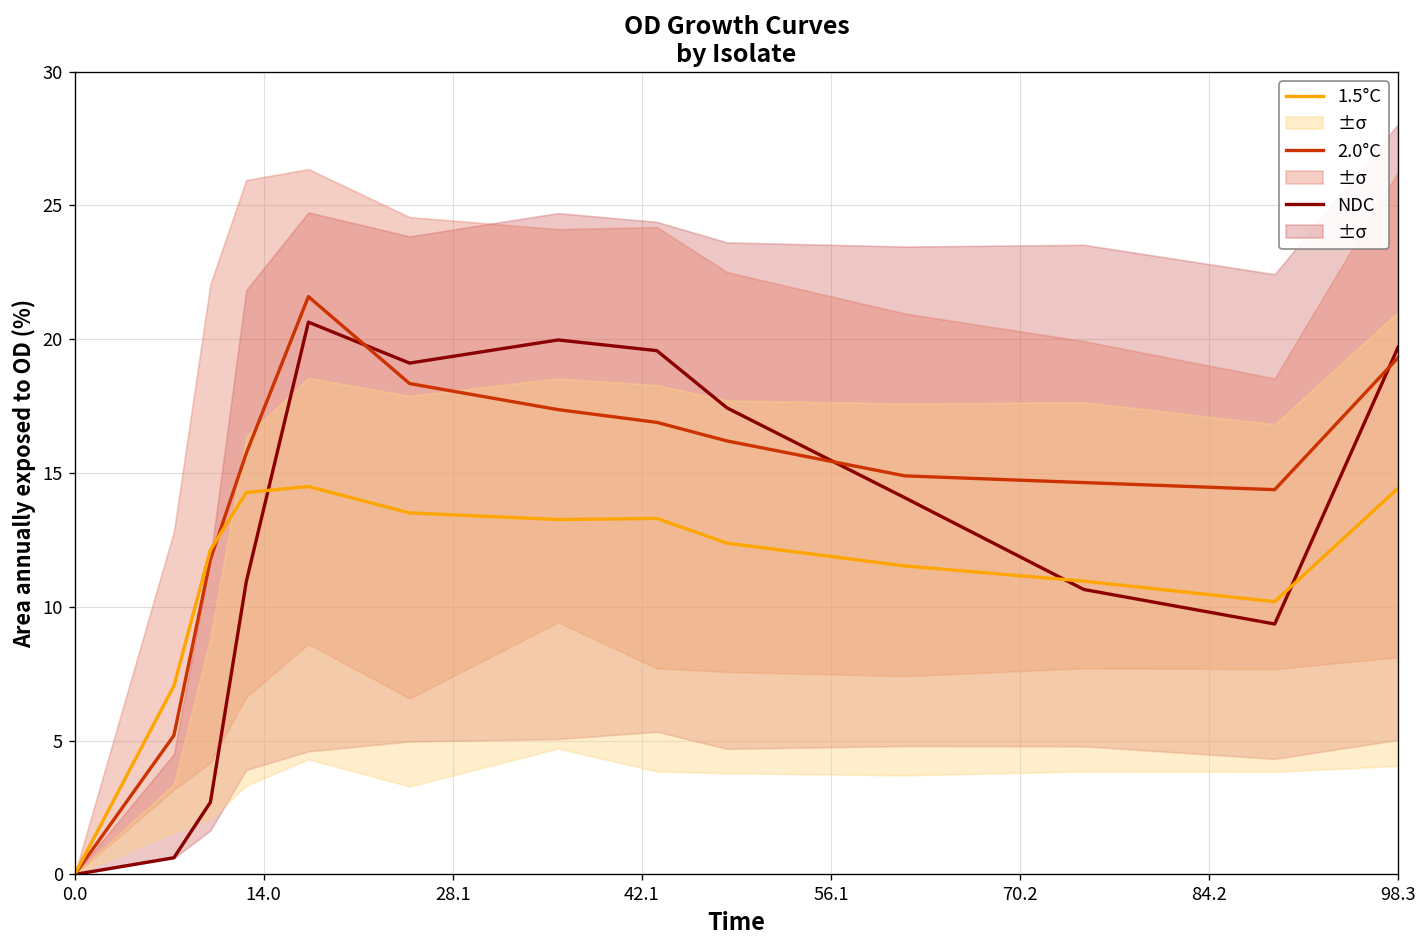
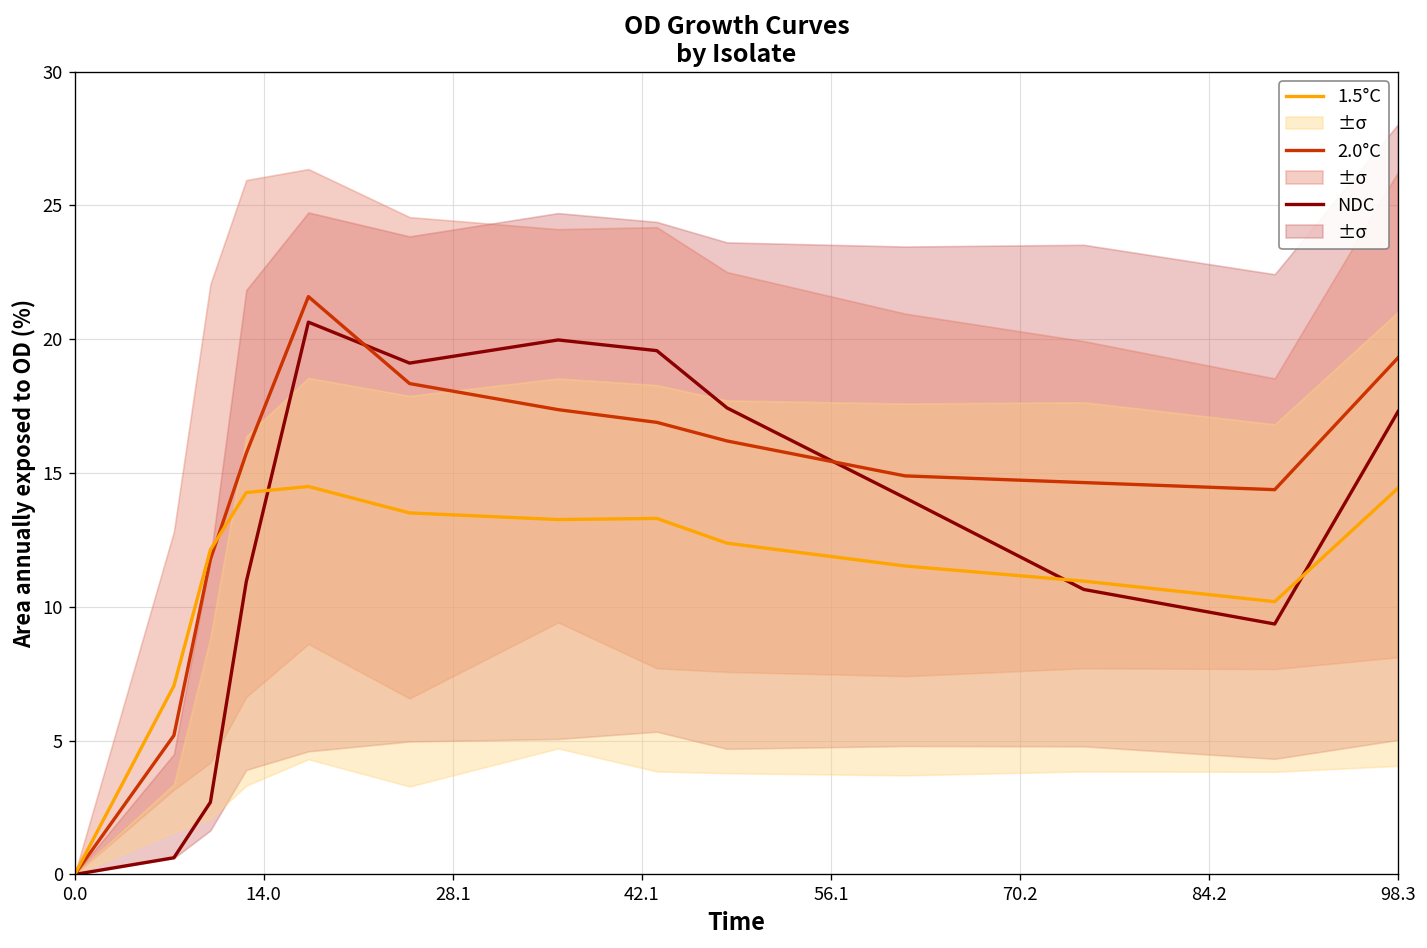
  {
    "NDC": {
-     "98.3": 19.7
+     "98.3": 17.3
    },
    "2.0°C": {
      "98.3": 19.3
    },
    "1.5°C": {
      "98.3": 14.4
    }
  }
